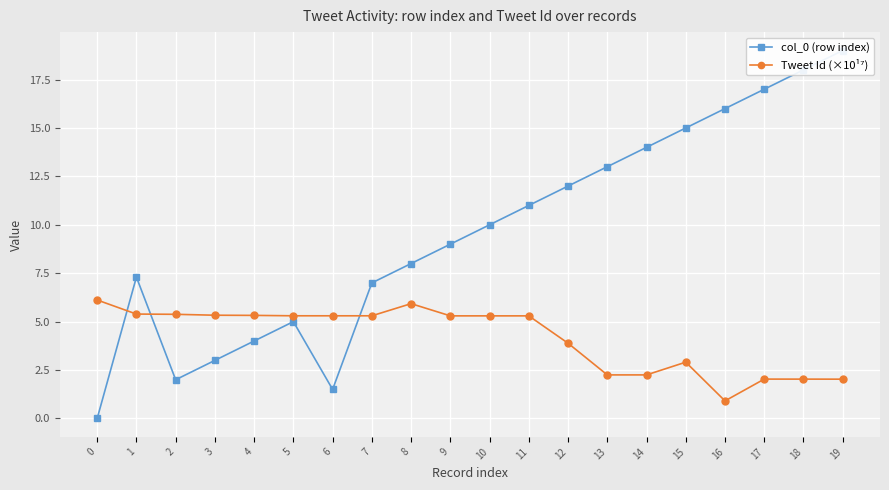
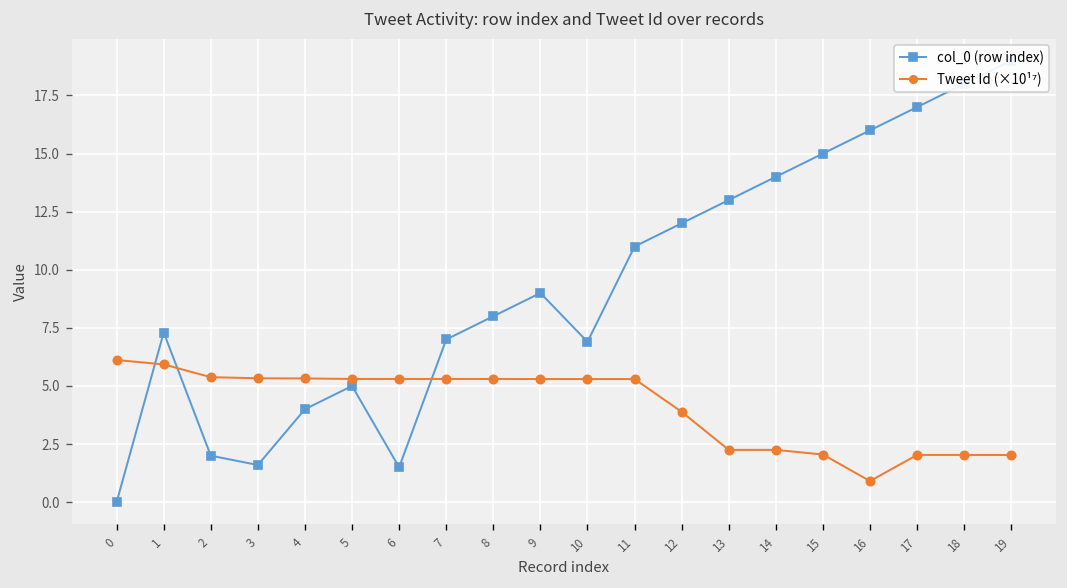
  {
    "col_0 (row index)": {
      "0": 0.0,
      "1": 7.3,
      "2": 2.0,
-     "3": 3.0,
+     "3": 1.6,
      "4": 4.0,
      "5": 5.0,
      "6": 1.5,
      "7": 7.0,
      "8": 8.0,
      "9": 9.0,
-     "10": 10.0,
+     "10": 6.9,
      "11": 11.0,
      "12": 12.0,
      "13": 13.0,
      "14": 14.0,
      "15": 15.0,
      "16": 16.0,
      "17": 17.0
    },
    "Tweet Id (×10¹⁷)": {
      "0": 6.1,
-     "1": 5.4,
+     "1": 5.9,
      "2": 5.4,
      "3": 5.3,
      "4": 5.3,
      "5": 5.3,
      "6": 5.3,
      "7": 5.3,
-     "8": 5.9,
+     "8": 5.3,
      "9": 5.3,
      "10": 5.3,
      "11": 5.3,
      "12": 3.9,
      "13": 2.2,
      "14": 2.2,
-     "15": 2.9,
+     "15": 2.1,
      "16": 0.9,
      "17": 2.0,
      "18": 2.0,
      "19": 2.0
    }
  }
